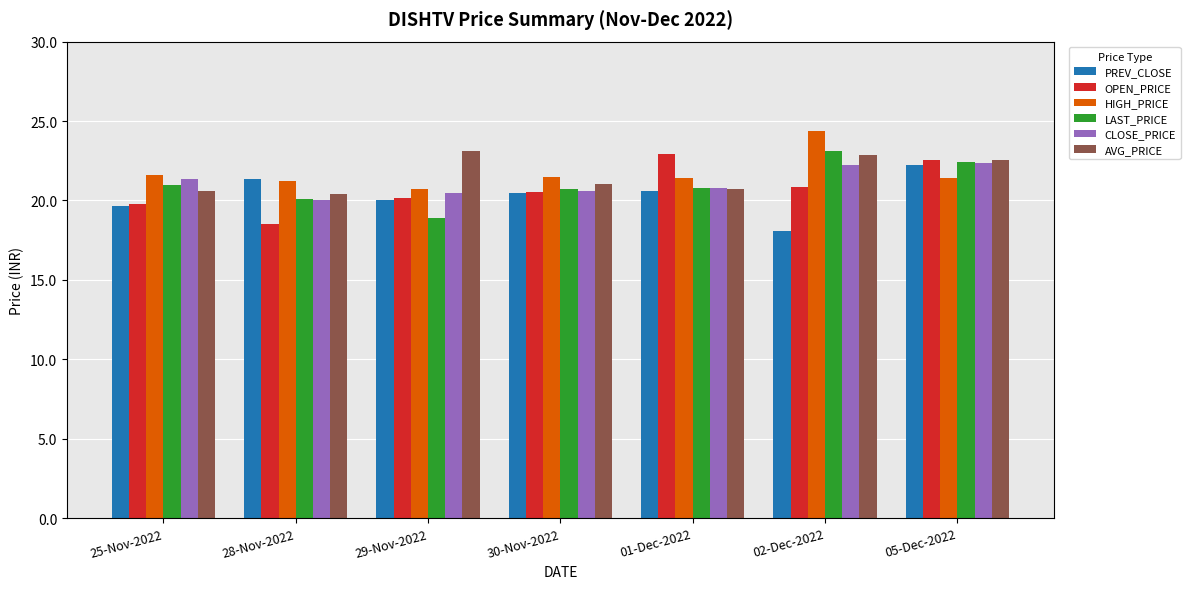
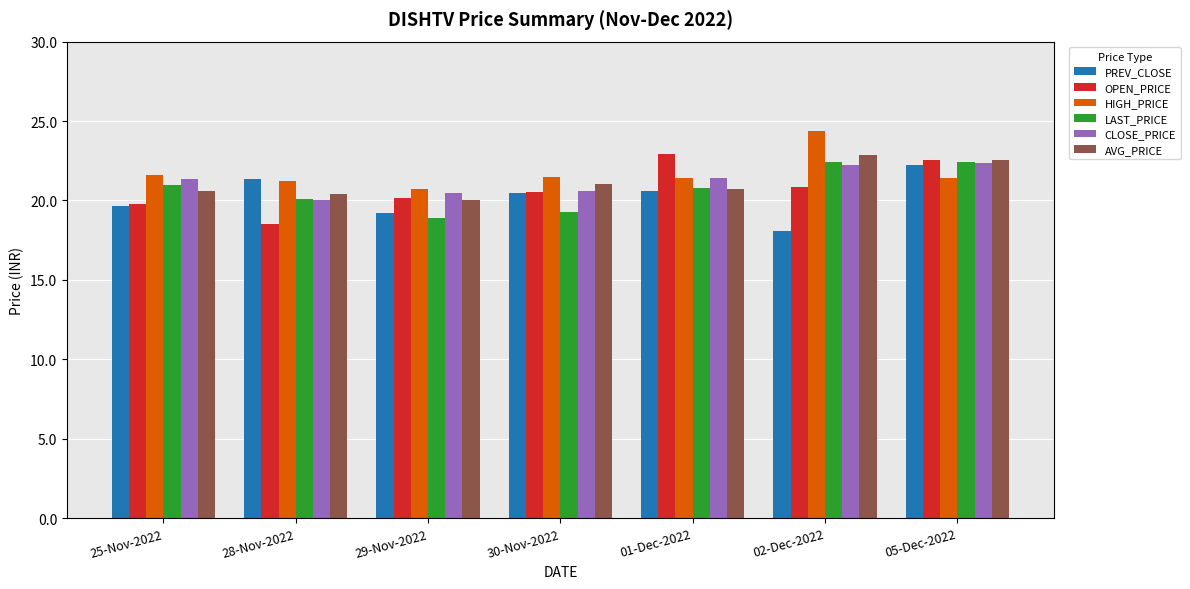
  {
    "PREV_CLOSE": {
      "25-Nov-2022": 19.7,
      "28-Nov-2022": 21.4,
-     "29-Nov-2022": 20.1,
+     "29-Nov-2022": 19.2,
      "30-Nov-2022": 20.5,
      "01-Dec-2022": 20.6,
      "02-Dec-2022": 18.1,
      "05-Dec-2022": 22.2
    },
    "OPEN_PRICE": {
      "25-Nov-2022": 19.8,
      "28-Nov-2022": 18.5,
      "29-Nov-2022": 20.2,
      "30-Nov-2022": 20.6,
      "01-Dec-2022": 22.9,
      "02-Dec-2022": 20.9,
      "05-Dec-2022": 22.6
    },
    "HIGH_PRICE": {
      "25-Nov-2022": 21.6,
      "28-Nov-2022": 21.3,
      "29-Nov-2022": 20.7,
      "30-Nov-2022": 21.5,
      "01-Dec-2022": 21.4,
      "02-Dec-2022": 24.4,
      "05-Dec-2022": 21.4
    },
    "LAST_PRICE": {
      "25-Nov-2022": 21.0,
      "28-Nov-2022": 20.1,
      "29-Nov-2022": 18.9,
-     "30-Nov-2022": 20.8,
+     "30-Nov-2022": 19.3,
      "01-Dec-2022": 20.8,
-     "02-Dec-2022": 23.1,
+     "02-Dec-2022": 22.4,
      "05-Dec-2022": 22.5
    },
    "CLOSE_PRICE": {
      "25-Nov-2022": 21.4,
      "28-Nov-2022": 20.1,
      "29-Nov-2022": 20.5,
      "30-Nov-2022": 20.6,
-     "01-Dec-2022": 20.8,
+     "01-Dec-2022": 21.4,
      "02-Dec-2022": 22.2,
      "05-Dec-2022": 22.4
    },
    "AVG_PRICE": {
      "25-Nov-2022": 20.6,
      "28-Nov-2022": 20.4,
-     "29-Nov-2022": 23.1,
+     "29-Nov-2022": 20.0,
      "30-Nov-2022": 21.0,
      "01-Dec-2022": 20.7,
      "02-Dec-2022": 22.9,
      "05-Dec-2022": 22.5
    }
  }
